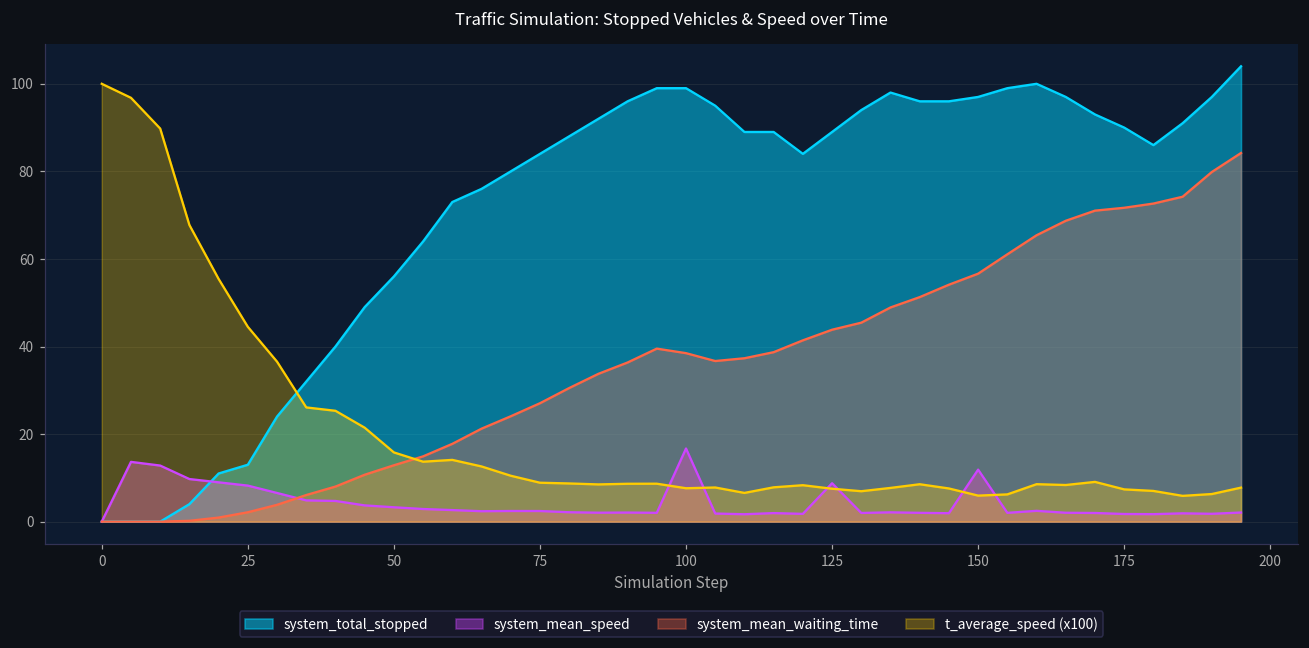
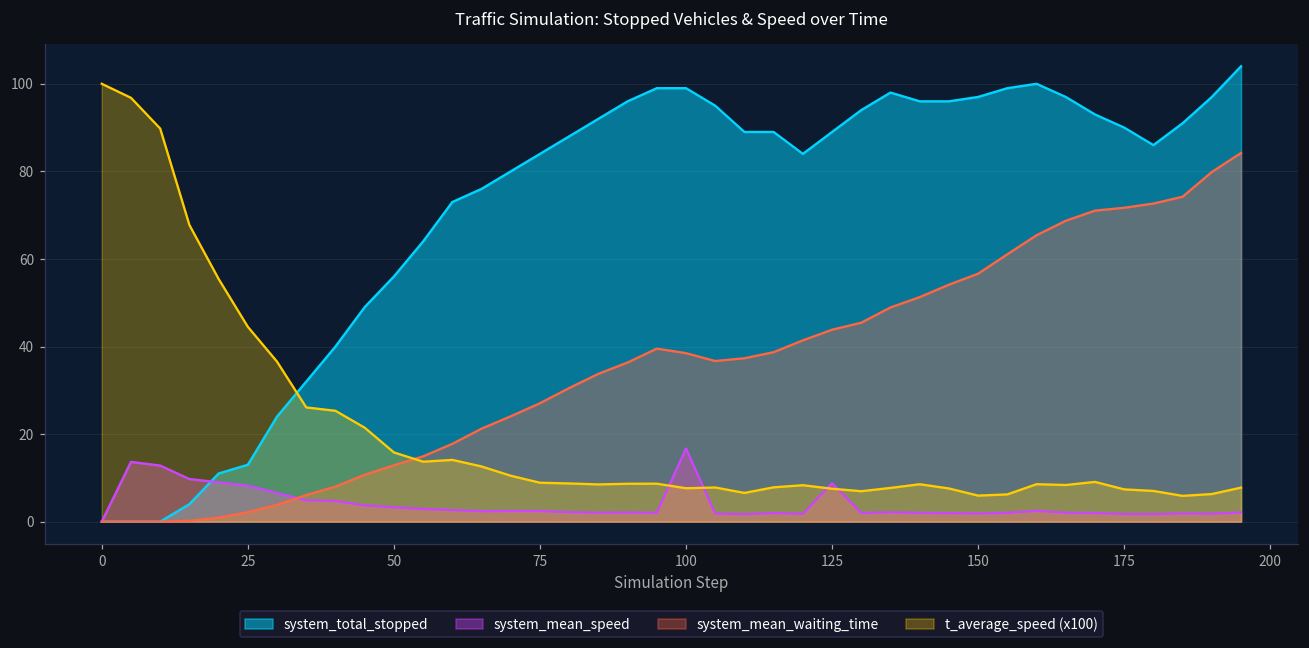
  {
    "system_total_stopped": {
      "25": 13,
      "50": 56,
      "75": 84,
      "100": 99,
      "125": 89,
      "150": 97,
      "175": 90
    },
    "system_mean_speed": {
      "25": 8,
      "50": 3,
      "75": 2,
      "100": 17,
      "125": 9,
-     "150": 12,
+     "150": 2,
      "175": 2
    }
  }
